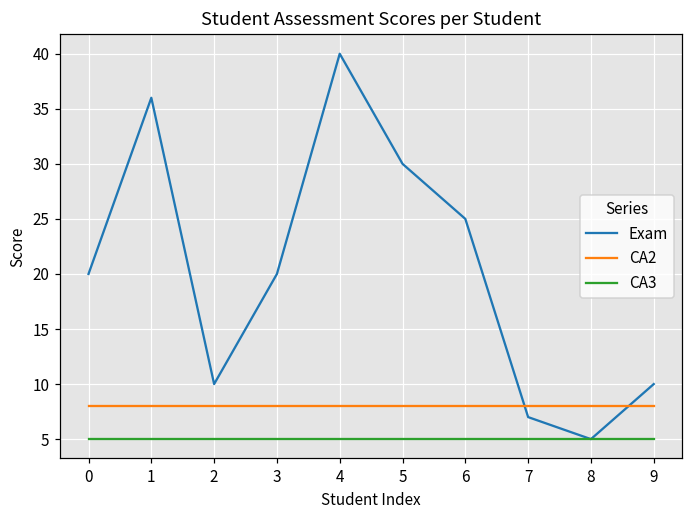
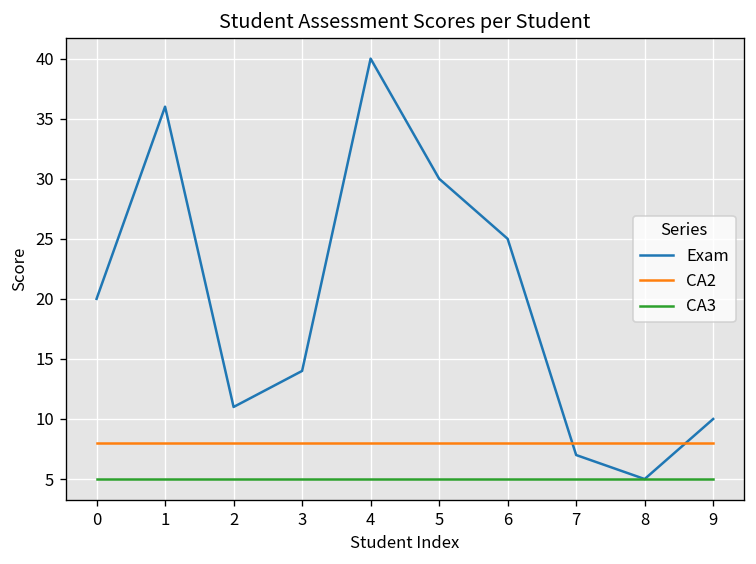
  {
    "Exam": {
      "0": 20,
      "1": 36,
-     "2": 10,
-     "3": 20,
+     "2": 11,
+     "3": 14,
      "4": 40,
      "5": 30,
      "6": 25,
      "7": 7,
      "9": 10
    },
    "CA2": {
      "0": 8,
      "1": 8,
      "2": 8,
      "3": 8,
      "4": 8,
      "5": 8,
      "6": 8,
      "7": 8,
      "8": 8,
      "9": 8
    },
    "CA3": {
      "0": 5,
      "1": 5,
      "2": 5,
      "3": 5,
      "4": 5,
      "5": 5,
      "6": 5,
      "7": 5,
      "9": 5
    }
  }
